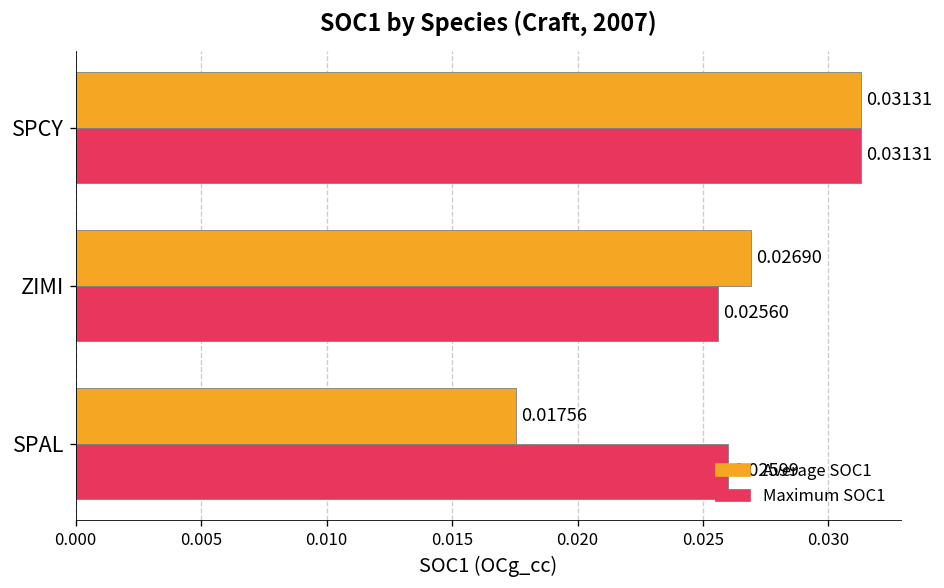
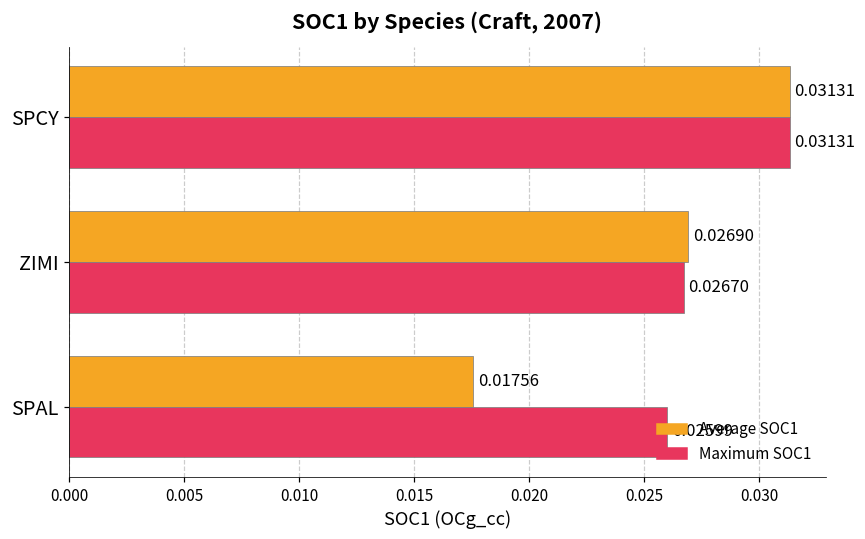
  {
    "Average SOC1": {
      "SPCY": 0.03131,
      "ZIMI": 0.02690,
      "SPAL": 0.01756
    },
    "Maximum SOC1": {
      "SPCY": 0.03131,
-     "ZIMI": 0.02560,
+     "ZIMI": 0.02670,
      "SPAL": 0.02599
    }
  }
